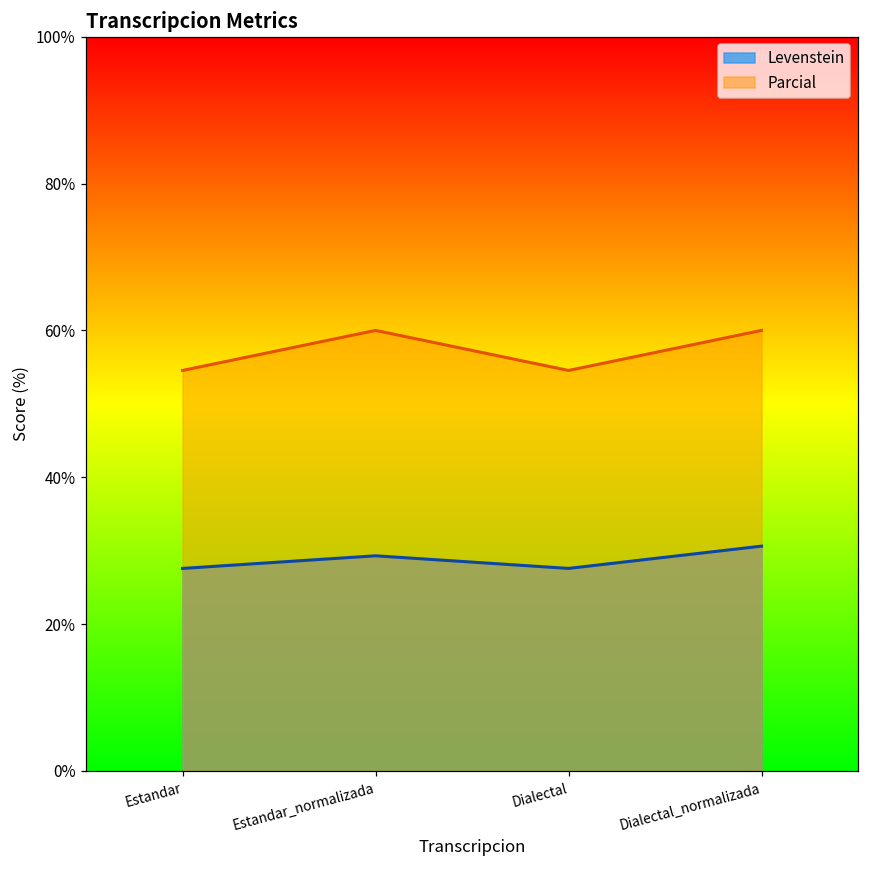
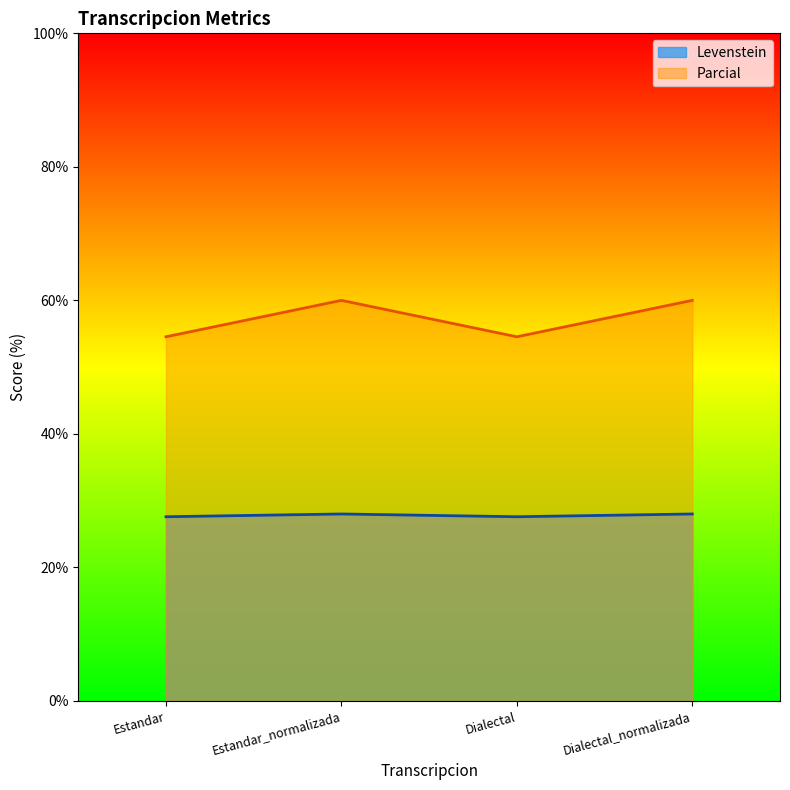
  {
    "Levenstein": {
      "Estandar": "28%",
-     "Estandar_normalizada": "29%",
+     "Estandar_normalizada": "28%",
      "Dialectal": "28%",
-     "Dialectal_normalizada": "31%"
+     "Dialectal_normalizada": "28%"
    },
    "Parcial": {
      "Estandar": "55%",
      "Estandar_normalizada": "60%",
      "Dialectal": "55%",
      "Dialectal_normalizada": "60%"
    }
  }
